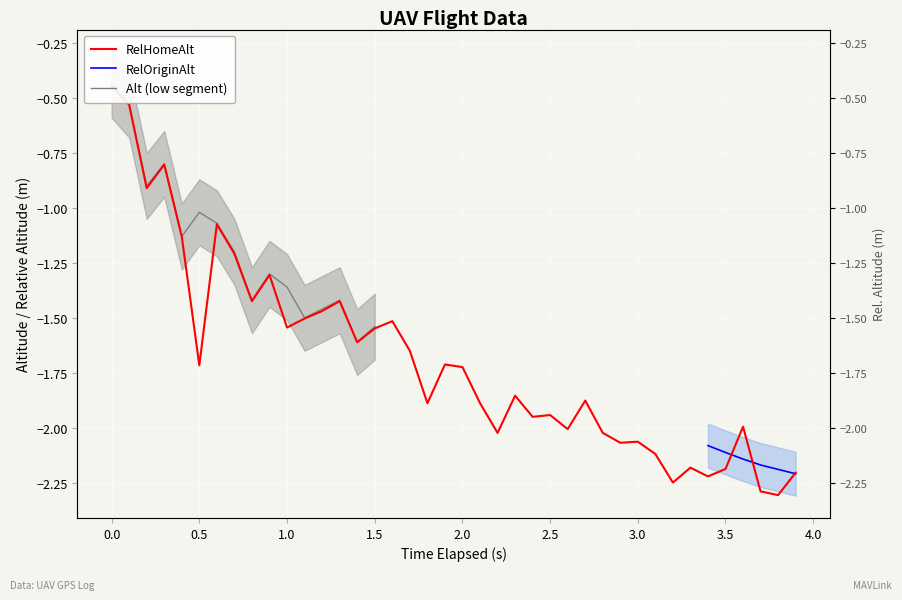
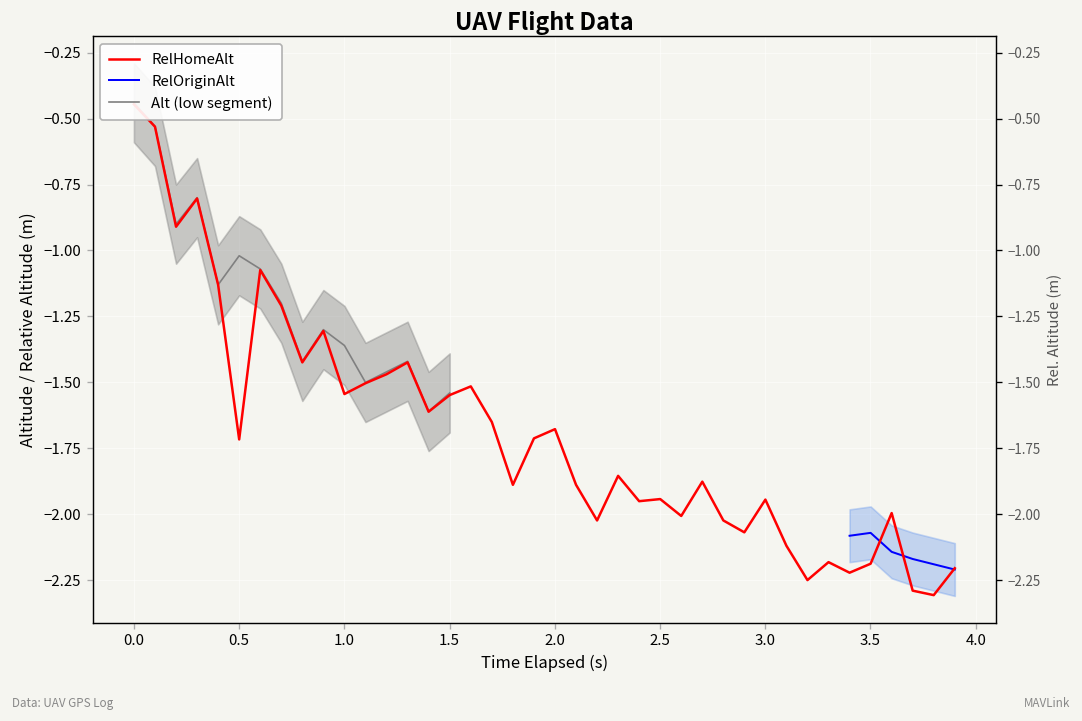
  {
    "RelHomeAlt": {
      "0.5": -1.72,
      "1.0": -1.54,
-     "2.0": -1.72,
+     "2.0": -1.68,
      "2.5": -1.94,
-     "3.0": -2.06,
+     "3.0": -1.94,
      "3.5": -2.19
    },
    "RelOriginAlt": {
-     "3.5": -2.11
+     "3.5": -2.07
    }
  }
